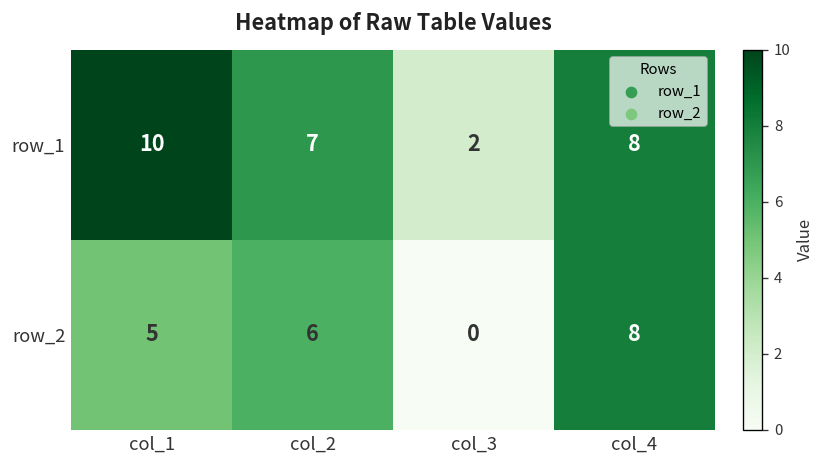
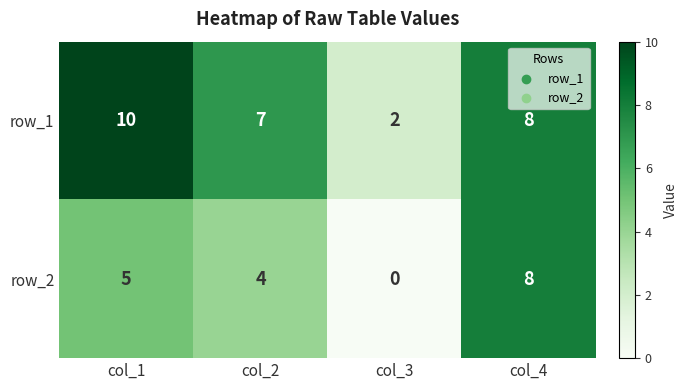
  {
    "row_1": {
      "col_1": 10,
      "col_2": 7,
      "col_3": 2,
      "col_4": 8
    },
    "row_2": {
      "col_1": 5,
-     "col_2": 6,
+     "col_2": 4,
      "col_3": 0,
      "col_4": 8
    }
  }
